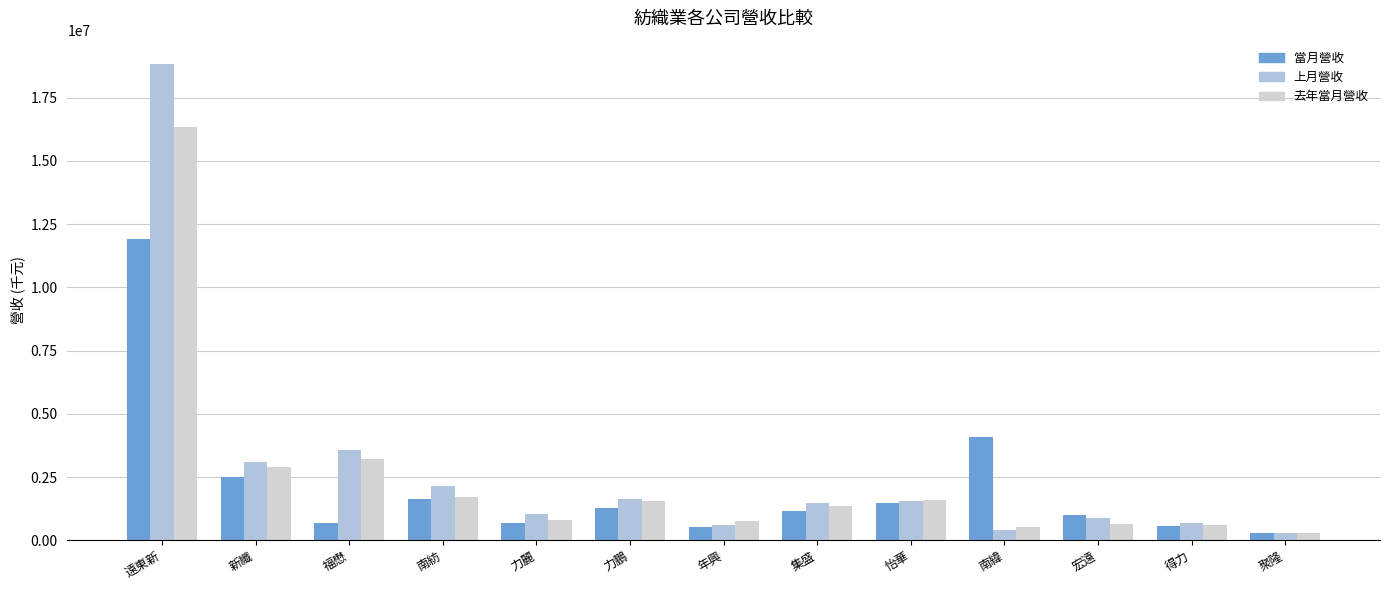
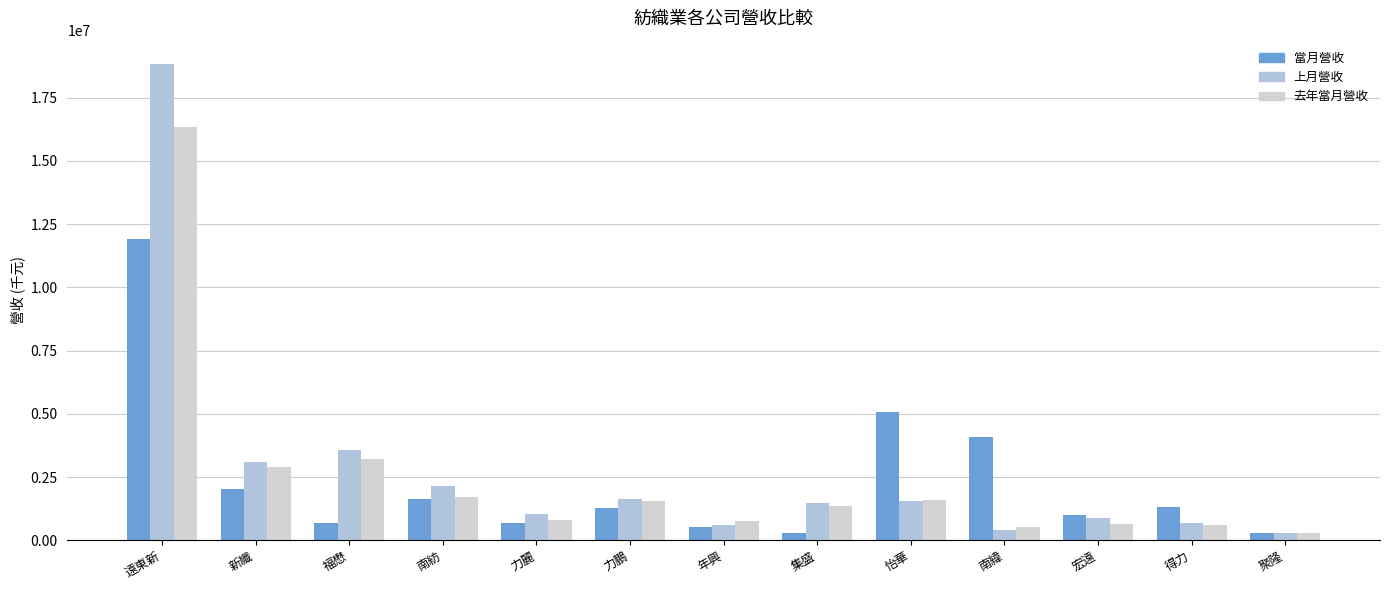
  {
    "當月營收": {
      "遠東新": 11900000,
-     "新纖": 2500000,
+     "新纖": 2000000,
      "福懋": 700000,
      "南紡": 1600000,
      "力麗": 700000,
      "力鵬": 1300000,
      "年興": 500000,
-     "集盛": 1200000,
-     "怡華": 1500000,
+     "集盛": 300000,
+     "怡華": 5100000,
      "南緯": 4100000,
      "宏遠": 1000000,
-     "得力": 600000,
+     "得力": 1300000,
      "聚隆": 300000
    }
  }
